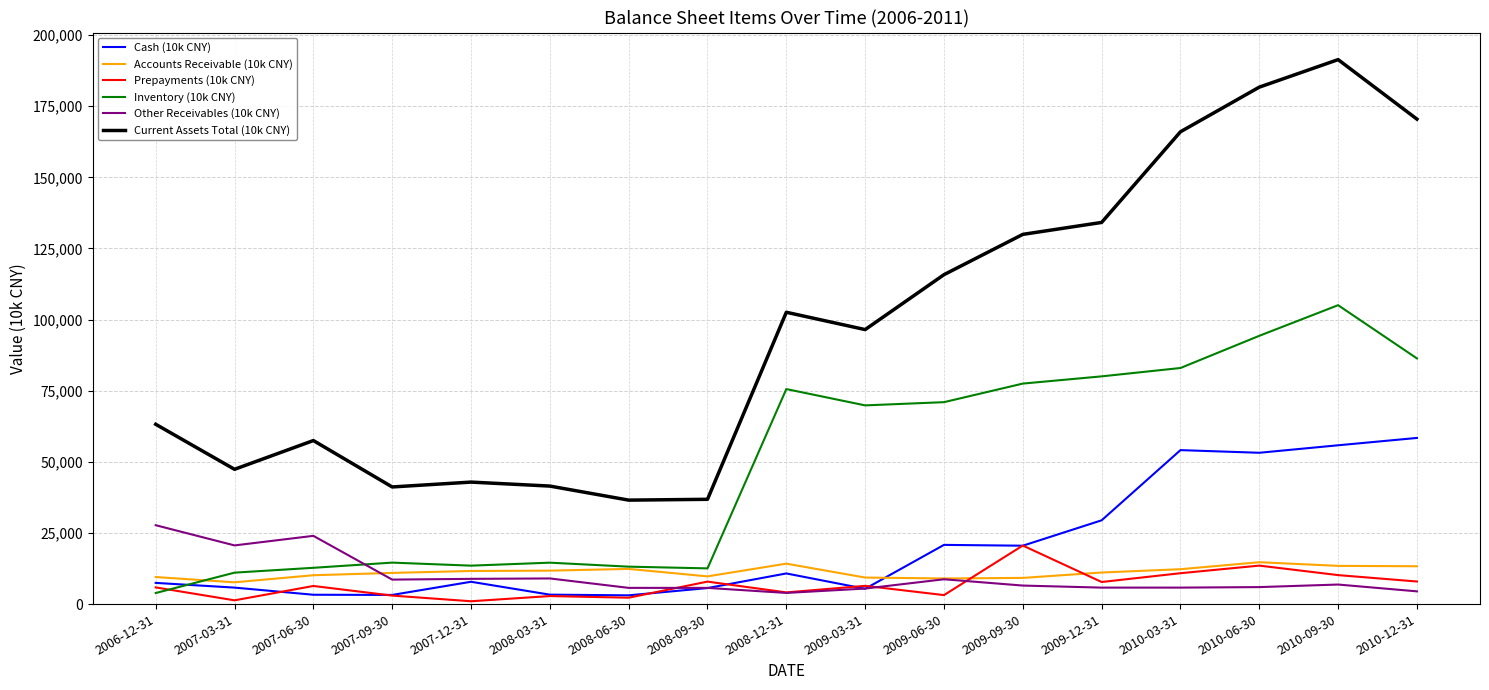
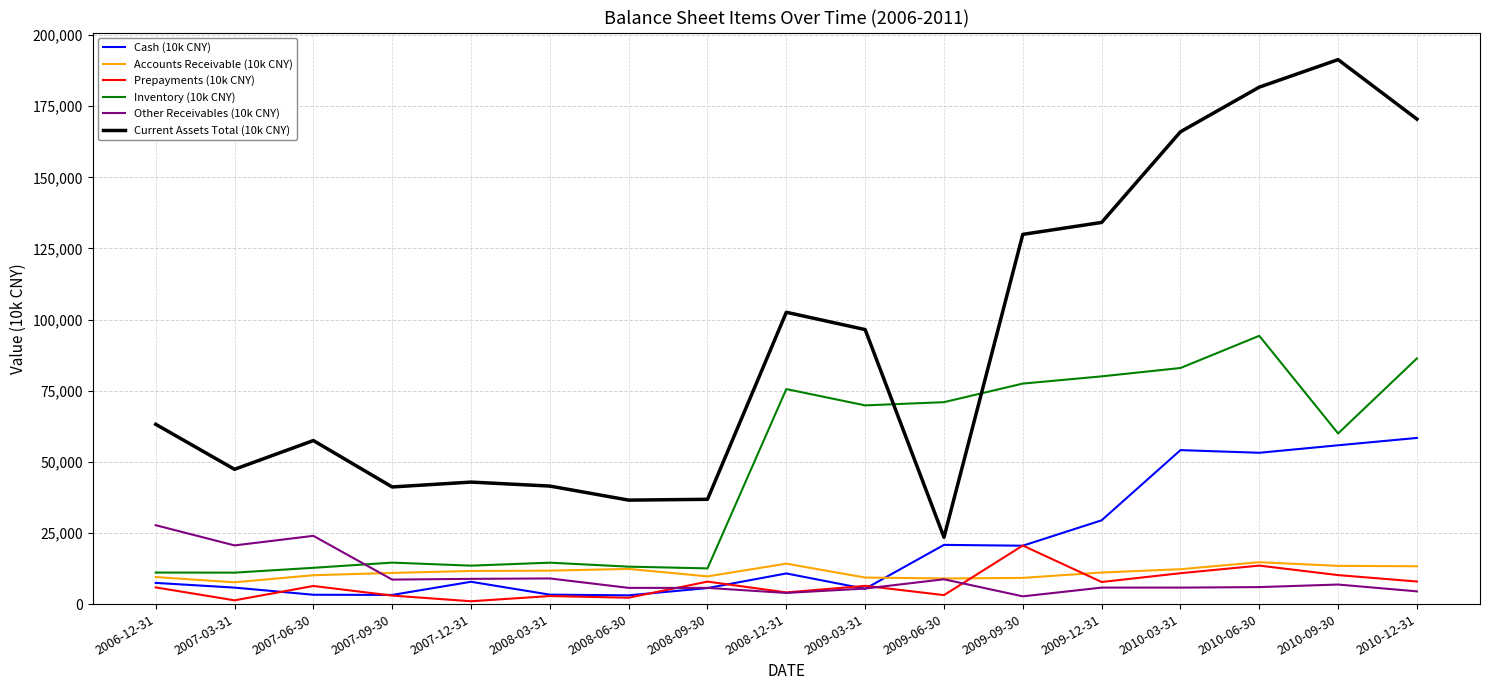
  {
    "Cash (10k CNY)": {
      "2006-12-31": "7,000",
      "2007-03-31": "6,000",
      "2007-06-30": "3,000",
      "2007-12-31": "8,000",
      "2008-12-31": "11,000",
      "2009-06-30": "21,000",
      "2009-12-31": "29,000",
      "2010-03-31": "54,000",
      "2010-06-30": "53,000",
      "2010-09-30": "56,000",
      "2010-12-31": "58,000"
    },
    "Accounts Receivable (10k CNY)": {
      "2006-12-31": "10,000",
      "2007-03-31": "8,000",
      "2007-06-30": "10,000",
      "2007-09-30": "11,000",
      "2007-12-31": "12,000",
      "2008-03-31": "12,000",
      "2008-09-30": "10,000",
      "2008-12-31": "14,000",
      "2009-03-31": "9,000",
      "2009-09-30": "9,000",
      "2009-12-31": "11,000",
      "2010-03-31": "12,000",
      "2010-06-30": "15,000",
      "2010-09-30": "13,000",
      "2010-12-31": "13,000"
    },
    "Prepayments (10k CNY)": {
      "2006-12-31": "6,000",
      "2007-03-31": "1,000",
      "2007-06-30": "6,000",
      "2007-12-31": "1,000",
      "2008-09-30": "8,000",
      "2009-03-31": "6,000",
      "2009-06-30": "3,000",
      "2009-12-31": "8,000",
      "2010-03-31": "11,000",
      "2010-06-30": "14,000",
      "2010-09-30": "10,000",
      "2010-12-31": "8,000"
    },
    "Inventory (10k CNY)": {
-     "2006-12-31": "4,000",
+     "2006-12-31": "11,000",
      "2007-03-31": "11,000",
      "2007-06-30": "13,000",
      "2007-09-30": "15,000",
      "2007-12-31": "14,000",
      "2008-03-31": "15,000",
      "2008-09-30": "13,000",
      "2008-12-31": "76,000",
      "2009-03-31": "70,000",
      "2009-06-30": "71,000",
      "2009-09-30": "77,000",
      "2009-12-31": "80,000",
      "2010-03-31": "83,000",
      "2010-06-30": "94,000",
-     "2010-09-30": "105,000",
+     "2010-09-30": "60,000",
      "2010-12-31": "86,000"
    },
    "Other Receivables (10k CNY)": {
      "2006-12-31": "28,000",
      "2007-03-31": "21,000",
      "2007-06-30": "24,000",
      "2007-09-30": "9,000",
      "2007-12-31": "9,000",
      "2008-03-31": "9,000",
      "2008-06-30": "6,000",
-     "2009-09-30": "7,000",
+     "2009-09-30": "3,000",
      "2009-12-31": "6,000",
      "2010-03-31": "6,000",
      "2010-06-30": "6,000",
      "2010-09-30": "7,000",
      "2010-12-31": "4,000"
    },
    "Current Assets Total (10k CNY)": {
      "2006-12-31": "63,000",
      "2007-03-31": "47,000",
      "2007-06-30": "57,000",
      "2007-09-30": "41,000",
      "2007-12-31": "43,000",
      "2008-03-31": "41,000",
      "2008-06-30": "37,000",
      "2008-09-30": "37,000",
      "2008-12-31": "103,000",
      "2009-03-31": "96,000",
-     "2009-06-30": "116,000",
+     "2009-06-30": "23,000",
      "2009-09-30": "130,000",
      "2009-12-31": "134,000",
      "2010-03-31": "166,000",
      "2010-06-30": "182,000",
      "2010-09-30": "191,000",
      "2010-12-31": "170,000"
    }
  }
